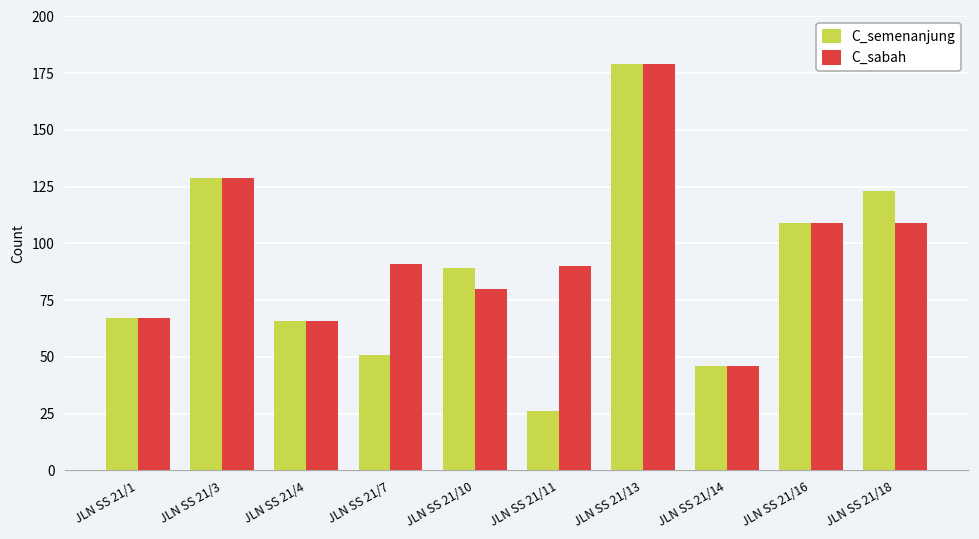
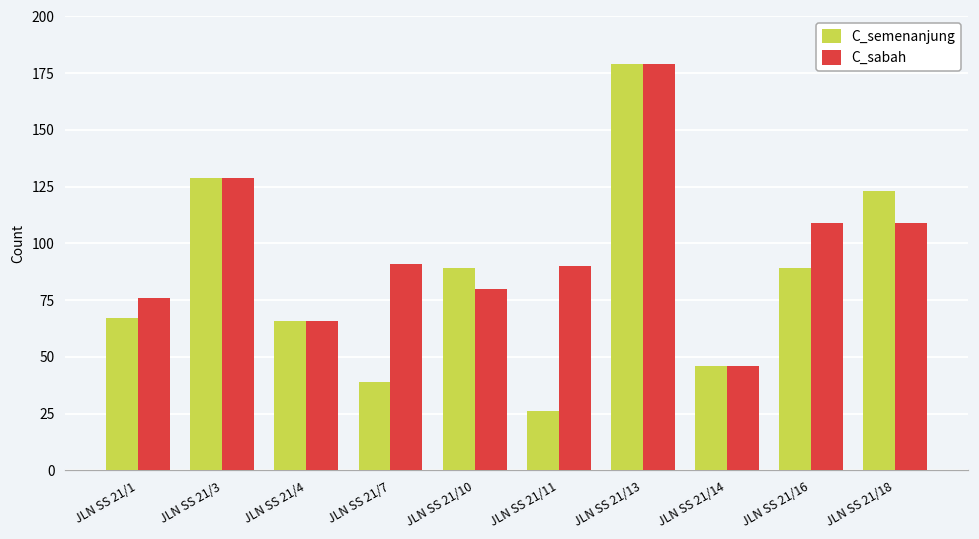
  {
    "C_semenanjung": {
      "JLN SS 21/1": 67,
      "JLN SS 21/3": 129,
      "JLN SS 21/4": 66,
-     "JLN SS 21/7": 51,
+     "JLN SS 21/7": 39,
      "JLN SS 21/10": 89,
      "JLN SS 21/11": 26,
      "JLN SS 21/13": 179,
      "JLN SS 21/14": 46,
-     "JLN SS 21/16": 109,
+     "JLN SS 21/16": 89,
      "JLN SS 21/18": 123
    },
    "C_sabah": {
-     "JLN SS 21/1": 67,
+     "JLN SS 21/1": 76,
      "JLN SS 21/3": 129,
      "JLN SS 21/4": 66,
      "JLN SS 21/7": 91,
      "JLN SS 21/10": 80,
      "JLN SS 21/11": 90,
      "JLN SS 21/13": 179,
      "JLN SS 21/14": 46,
      "JLN SS 21/16": 109,
      "JLN SS 21/18": 109
    }
  }
